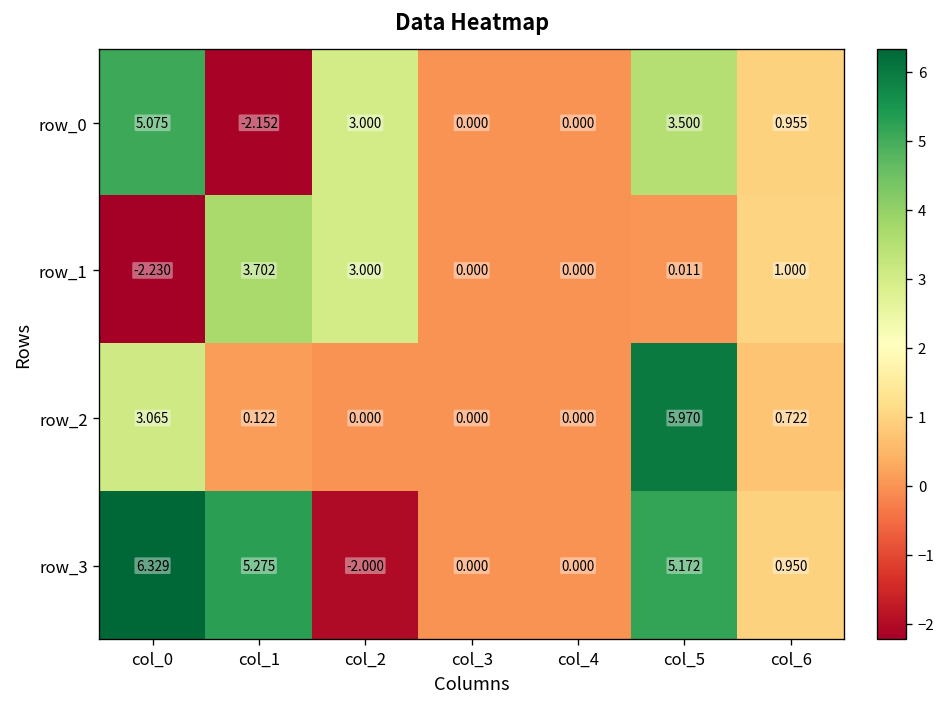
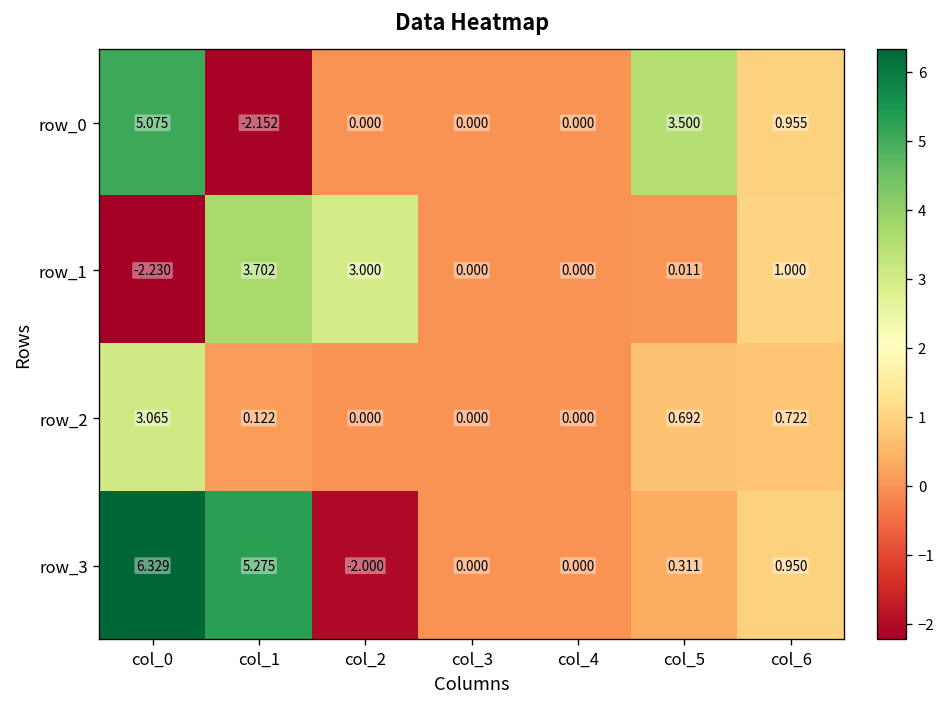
  {
    "row_0": {
-     "col_2": 3.000
+     "col_2": 0.000
    },
    "row_2": {
-     "col_5": 5.970
+     "col_5": 0.692
    },
    "row_3": {
-     "col_5": 5.172
+     "col_5": 0.311
    }
  }
